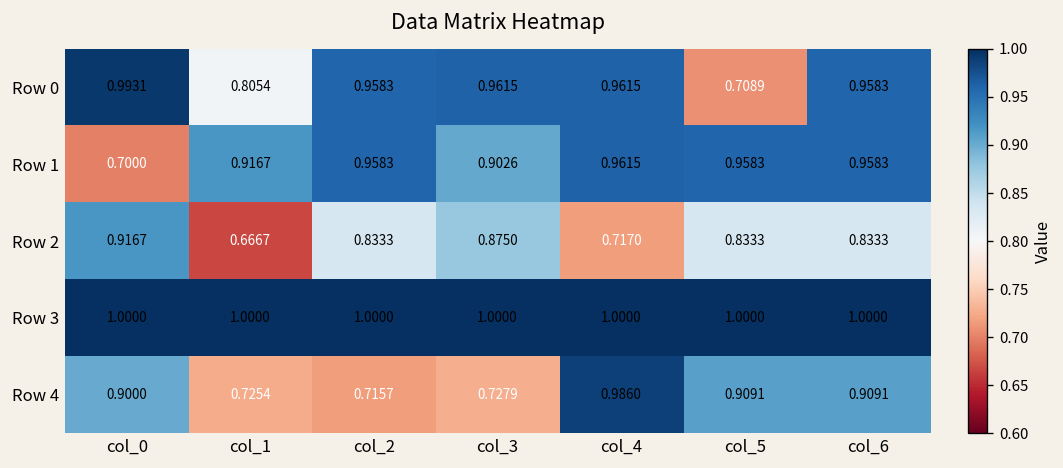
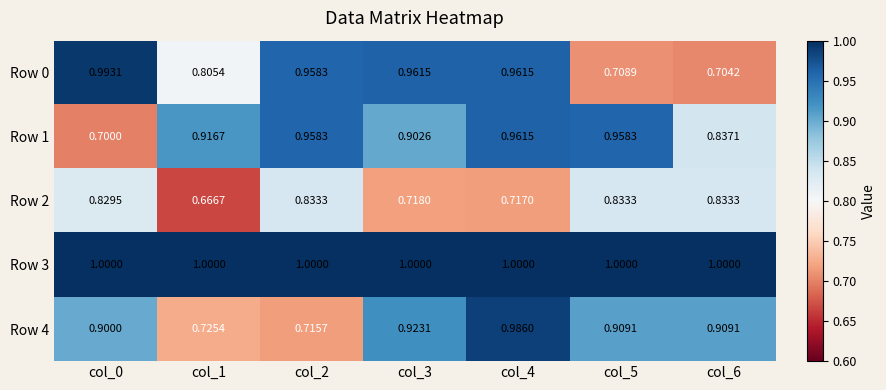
  {
    "Row 0": {
      "col_0": 0.9931,
      "col_1": 0.8054,
      "col_2": 0.9583,
      "col_3": 0.9615,
      "col_4": 0.9615,
      "col_5": 0.7089,
-     "col_6": 0.9583
+     "col_6": 0.7042
    },
    "Row 1": {
      "col_0": 0.7000,
      "col_1": 0.9167,
      "col_2": 0.9583,
      "col_3": 0.9026,
      "col_4": 0.9615,
      "col_5": 0.9583,
-     "col_6": 0.9583
+     "col_6": 0.8371
    },
    "Row 2": {
-     "col_0": 0.9167,
+     "col_0": 0.8295,
      "col_1": 0.6667,
      "col_2": 0.8333,
-     "col_3": 0.8750,
+     "col_3": 0.7180,
      "col_4": 0.7170,
      "col_5": 0.8333,
      "col_6": 0.8333
    },
    "Row 3": {
      "col_0": 1.0000,
      "col_1": 1.0000,
      "col_2": 1.0000,
      "col_3": 1.0000,
      "col_4": 1.0000,
      "col_5": 1.0000,
      "col_6": 1.0000
    },
    "Row 4": {
      "col_0": 0.9000,
      "col_1": 0.7254,
      "col_2": 0.7157,
-     "col_3": 0.7279,
+     "col_3": 0.9231,
      "col_4": 0.9860,
      "col_5": 0.9091,
      "col_6": 0.9091
    }
  }
